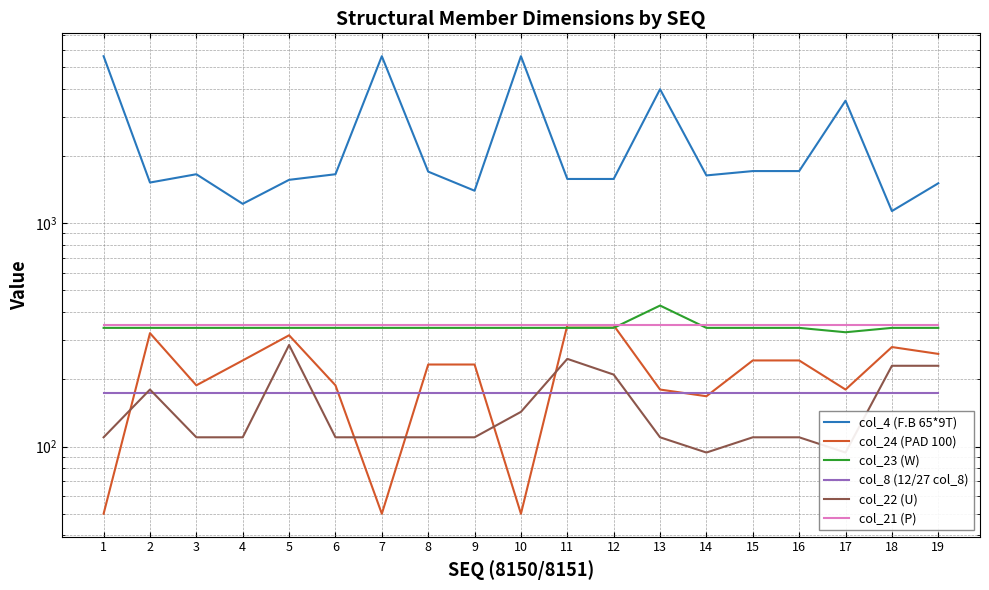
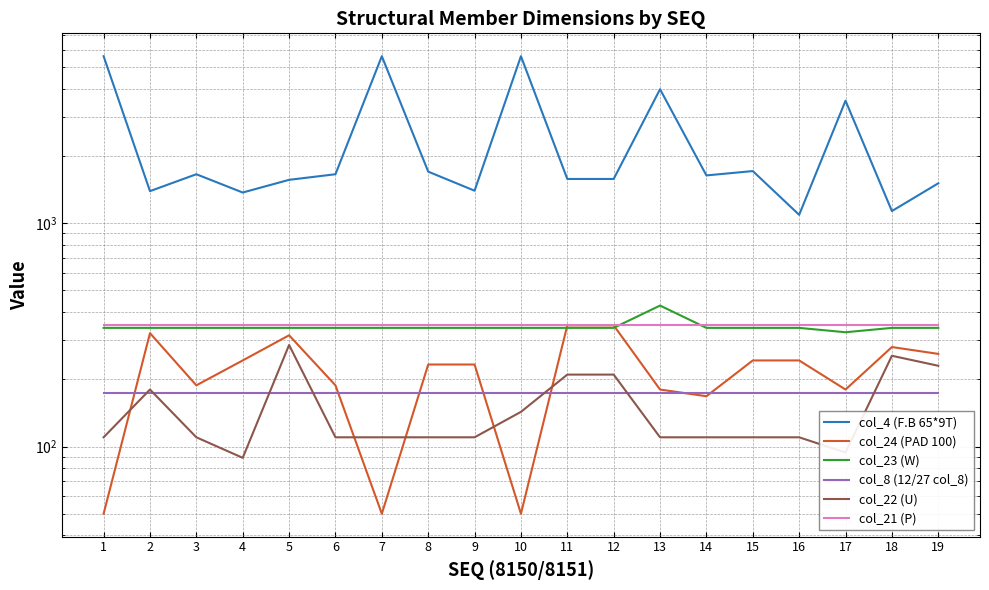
  {
    "col_4 (F.B 65*9T)": {
      "1": 5600,
-     "2": 1500,
+     "2": 1400,
      "3": 1700,
-     "4": 1200,
+     "4": 1400,
      "5": 1600,
      "6": 1700,
      "7": 5600,
      "8": 1700,
      "9": 1400,
      "10": 5600,
      "11": 1600,
      "12": 1600,
      "13": 4000,
      "14": 1600,
      "15": 1700,
-     "16": 1700,
+     "16": 1100,
      "17": 3500,
      "18": 1100,
      "19": 1500
    },
    "col_24 (PAD 100)": {
      "1": 50,
      "2": 320,
      "3": 190,
      "4": 240,
      "5": 320,
      "6": 190,
      "7": 50,
      "8": 230,
      "9": 230,
      "10": 50,
      "13": 180,
      "14": 170,
      "15": 240,
      "16": 240,
      "17": 180,
      "18": 280,
      "19": 260
    },
    "col_23 (W)": {
      "1": 340,
      "2": 340,
      "3": 340,
      "4": 340,
      "5": 340,
      "6": 340,
      "7": 340,
      "8": 340,
      "9": 340,
      "10": 340,
      "11": 340,
      "12": 340,
      "13": 430,
      "14": 340,
      "15": 340,
      "16": 340,
      "17": 330,
      "18": 340,
      "19": 340
    },
    "col_8 (12/27 col_8)": {
      "1": 170,
      "2": 170,
      "3": 170,
      "4": 170,
      "5": 170,
      "6": 170,
      "7": 170,
      "8": 170,
      "9": 170,
      "10": 170,
      "11": 170,
      "12": 170,
      "13": 170,
      "14": 170,
      "15": 170,
      "16": 170,
      "17": 170,
      "18": 170,
      "19": 170
    },
    "col_22 (U)": {
      "1": 110,
      "2": 180,
      "3": 110,
-     "4": 110,
+     "4": 89,
      "5": 290,
      "6": 110,
      "7": 110,
      "8": 110,
      "9": 110,
      "10": 140,
-     "11": 250,
+     "11": 210,
      "12": 210,
      "13": 110,
-     "14": 94,
+     "14": 110,
      "15": 110,
      "16": 110,
-     "18": 230,
+     "18": 260,
      "19": 230
    },
    "col_21 (P)": {
      "1": 350,
      "2": 350,
      "3": 350,
      "4": 350,
      "5": 350,
      "6": 350,
      "7": 350,
      "8": 350,
      "9": 350,
      "10": 350,
      "13": 350,
      "14": 350,
      "15": 350,
      "16": 350,
      "17": 350,
      "18": 350,
      "19": 350
    }
  }
